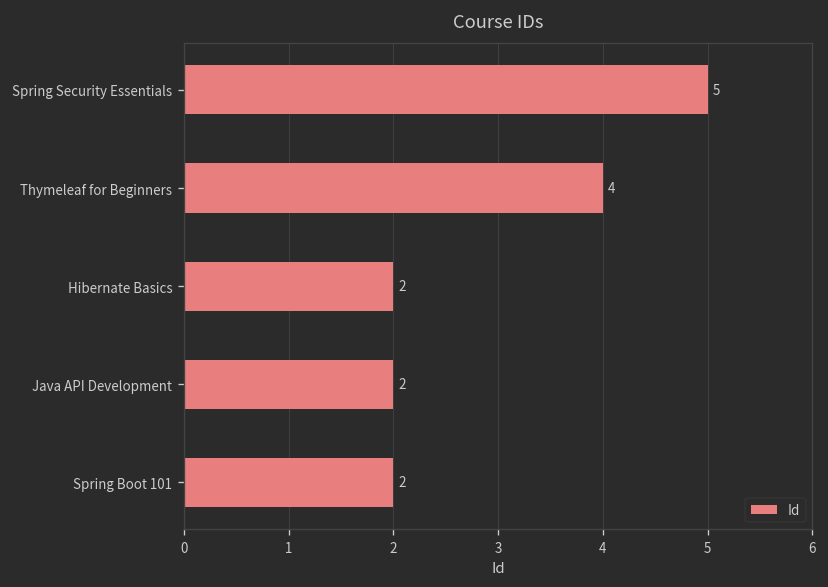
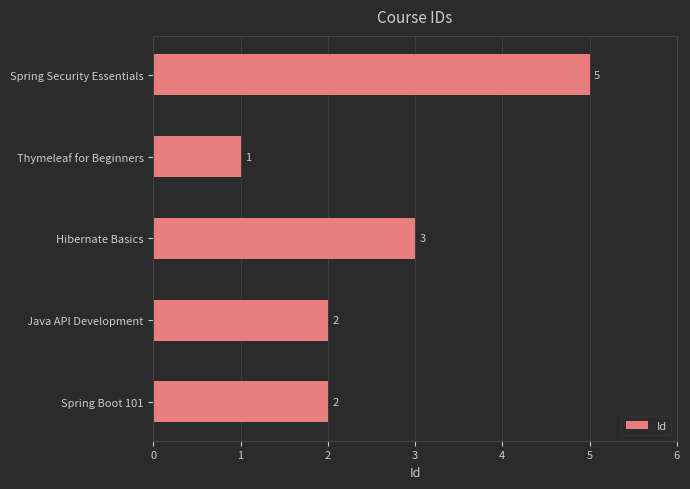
  {
    "Spring Security Essentials": 5,
-   "Thymeleaf for Beginners": 4,
-   "Hibernate Basics": 2,
+   "Thymeleaf for Beginners": 1,
+   "Hibernate Basics": 3,
    "Java API Development": 2,
    "Spring Boot 101": 2
  }
